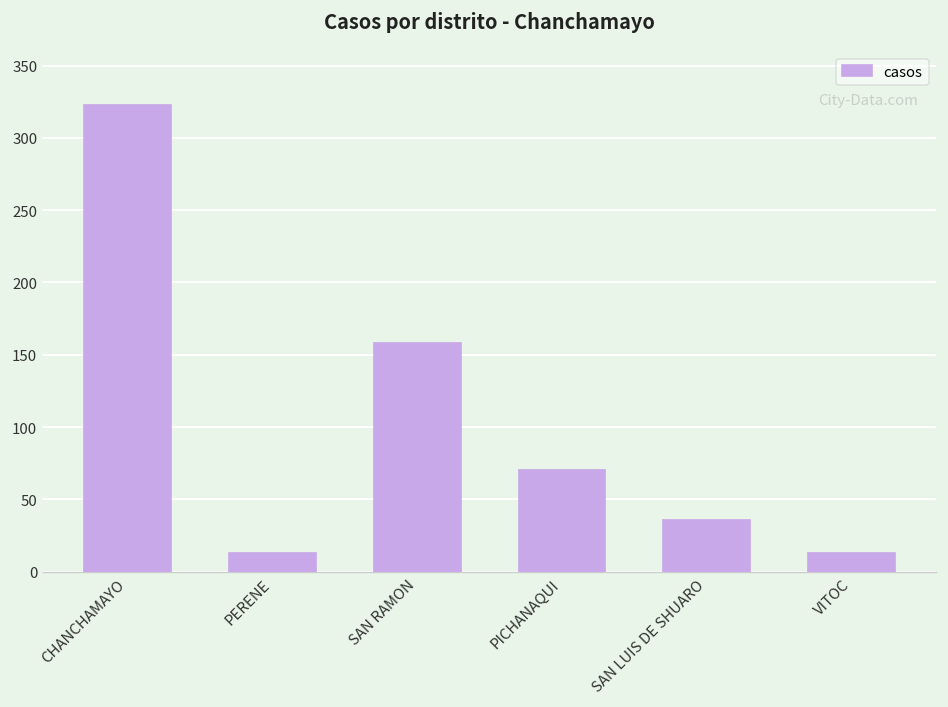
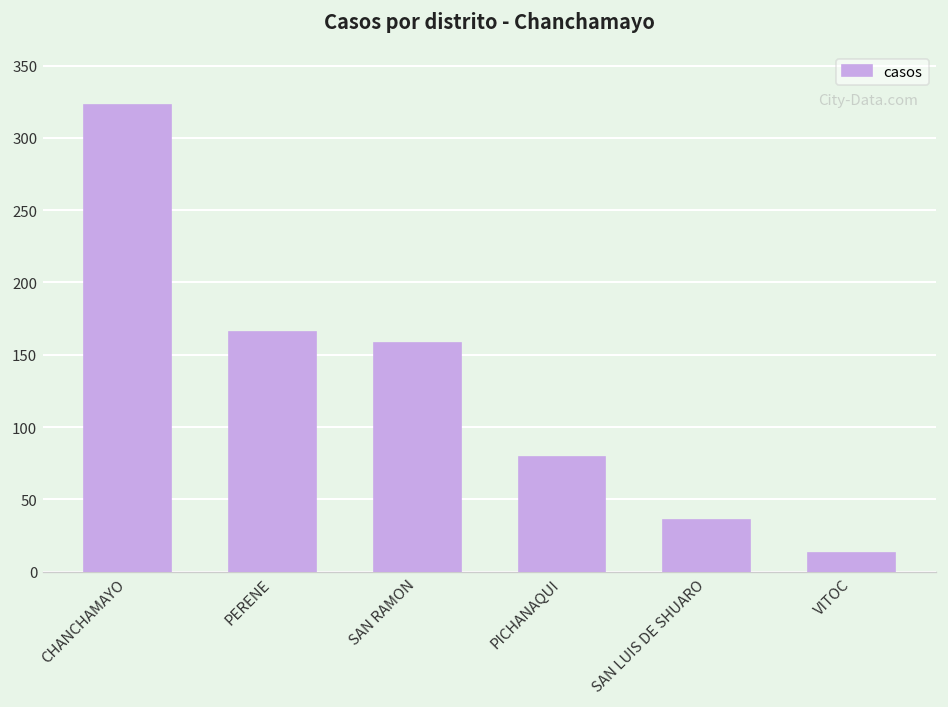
  {
    "CHANCHAMAYO": 323,
-   "PERENE": 13,
+   "PERENE": 166,
    "SAN RAMON": 158,
-   "PICHANAQUI": 70,
+   "PICHANAQUI": 79,
    "SAN LUIS DE SHUARO": 36,
    "VITOC": 13
  }
